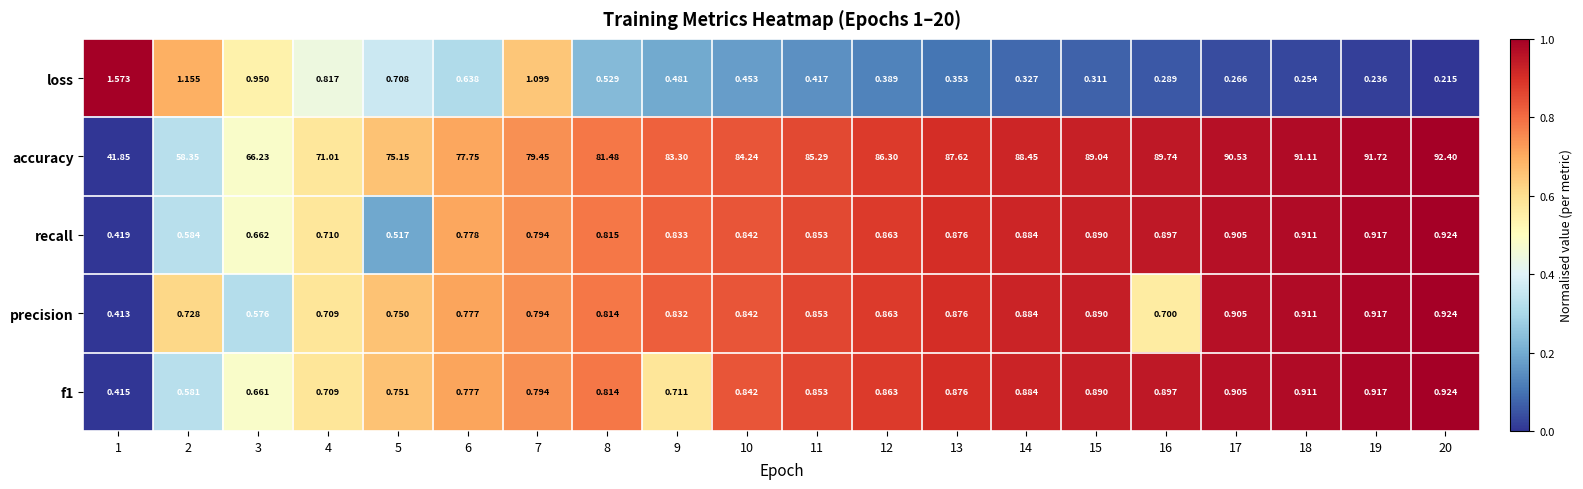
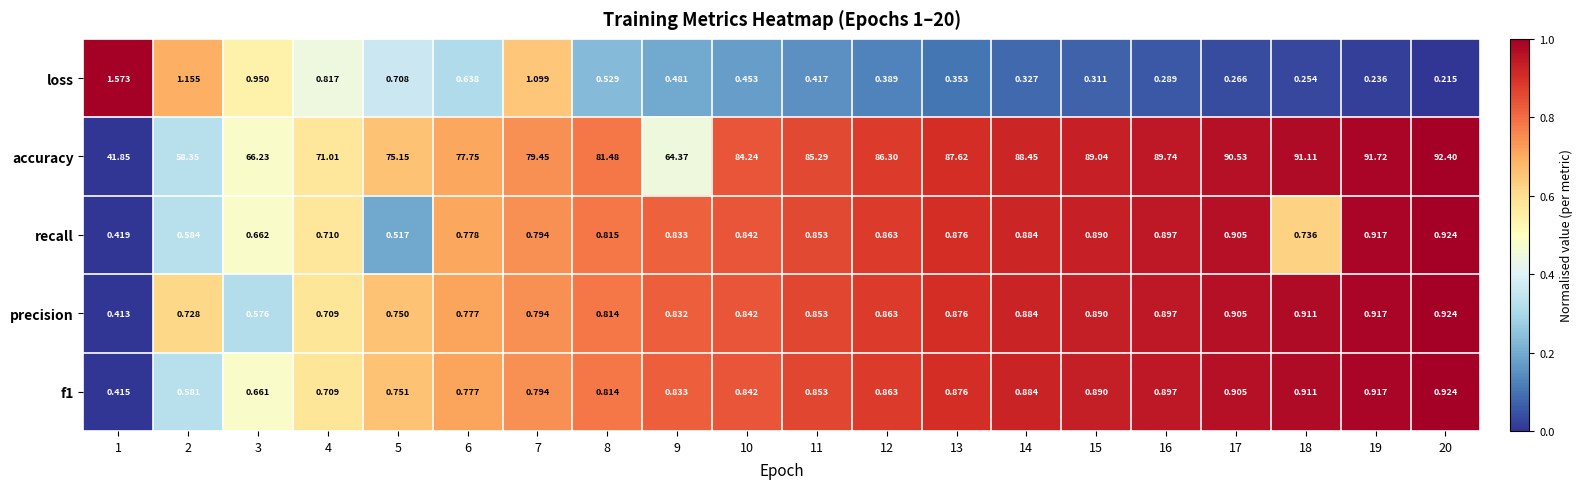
  {
    "loss": {
      "1": 1.573,
      "2": 1.155,
      "3": 0.950,
      "4": 0.817,
      "5": 0.708,
      "6": 0.638,
      "7": 1.099,
      "8": 0.529,
      "9": 0.481,
      "10": 0.453,
      "11": 0.417,
      "12": 0.389,
      "13": 0.353,
      "14": 0.327,
      "15": 0.311,
      "16": 0.289,
      "17": 0.266,
      "18": 0.254,
      "19": 0.236,
      "20": 0.215
    },
    "accuracy": {
      "1": 41.85,
      "2": 58.35,
      "3": 66.23,
      "4": 71.01,
      "5": 75.15,
      "6": 77.75,
      "7": 79.45,
      "8": 81.48,
-     "9": 83.30,
+     "9": 64.37,
      "10": 84.24,
      "11": 85.29,
      "12": 86.30,
      "13": 87.62,
      "14": 88.45,
      "15": 89.04,
      "16": 89.74,
      "17": 90.53,
      "18": 91.11,
      "19": 91.72,
      "20": 92.40
    },
    "recall": {
      "1": 0.419,
      "2": 0.584,
      "3": 0.662,
      "4": 0.710,
      "5": 0.517,
      "6": 0.778,
      "7": 0.794,
      "8": 0.815,
      "9": 0.833,
      "10": 0.842,
      "11": 0.853,
      "12": 0.863,
      "13": 0.876,
      "14": 0.884,
      "15": 0.890,
      "16": 0.897,
      "17": 0.905,
-     "18": 0.911,
+     "18": 0.736,
      "19": 0.917,
      "20": 0.924
    },
    "precision": {
      "1": 0.413,
      "2": 0.728,
      "3": 0.576,
      "4": 0.709,
      "5": 0.750,
      "6": 0.777,
      "7": 0.794,
      "8": 0.814,
      "9": 0.832,
      "10": 0.842,
      "11": 0.853,
      "12": 0.863,
      "13": 0.876,
      "14": 0.884,
      "15": 0.890,
-     "16": 0.700,
+     "16": 0.897,
      "17": 0.905,
      "18": 0.911,
      "19": 0.917,
      "20": 0.924
    },
    "f1": {
      "1": 0.415,
      "2": 0.581,
      "3": 0.661,
      "4": 0.709,
      "5": 0.751,
      "6": 0.777,
      "7": 0.794,
      "8": 0.814,
-     "9": 0.711,
+     "9": 0.833,
      "10": 0.842,
      "11": 0.853,
      "12": 0.863,
      "13": 0.876,
      "14": 0.884,
      "15": 0.890,
      "16": 0.897,
      "17": 0.905,
      "18": 0.911,
      "19": 0.917,
      "20": 0.924
    }
  }
